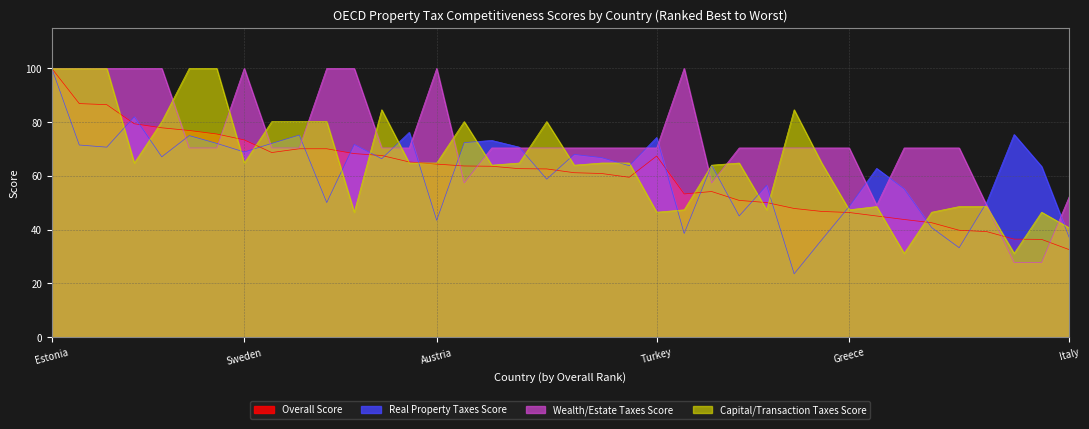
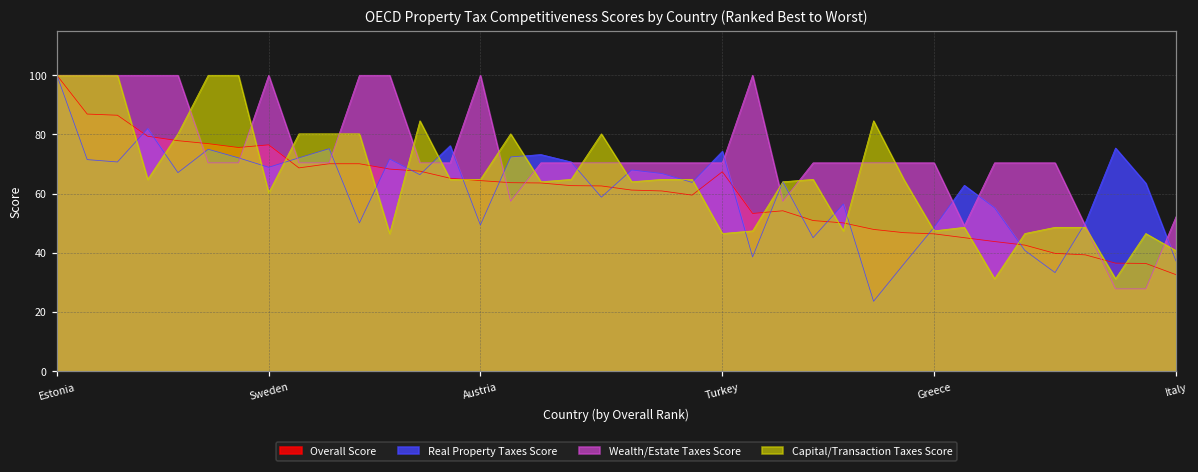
  {
    "Overall Score": {
-     "Sweden": 73,
+     "Sweden": 77,
      "Turkey": 67,
      "Greece": 46,
      "Italy": 33
    },
    "Real Property Taxes Score": {
      "Sweden": 69,
-     "Austria": 44,
+     "Austria": 49,
      "Turkey": 74,
      "Greece": 49,
      "Italy": 37
    },
    "Wealth/Estate Taxes Score": {
      "Sweden": 100,
      "Austria": 100,
      "Turkey": 70,
      "Greece": 70,
      "Italy": 52
    },
    "Capital/Transaction Taxes Score": {
-     "Sweden": 65,
+     "Sweden": 60,
      "Turkey": 47,
      "Greece": 47,
      "Italy": 41
    }
  }
